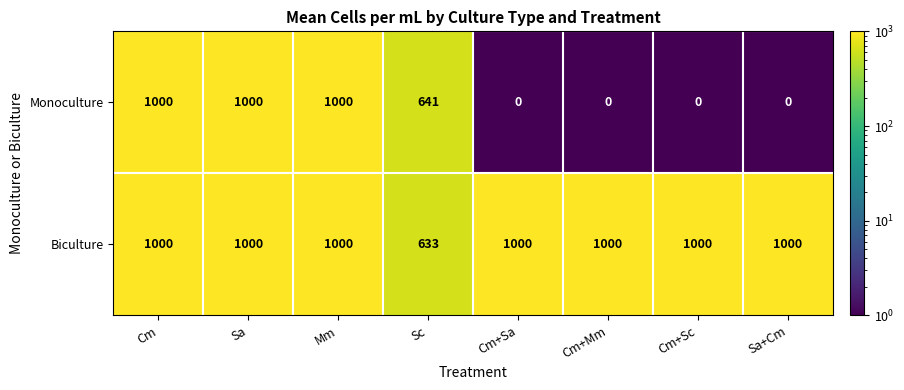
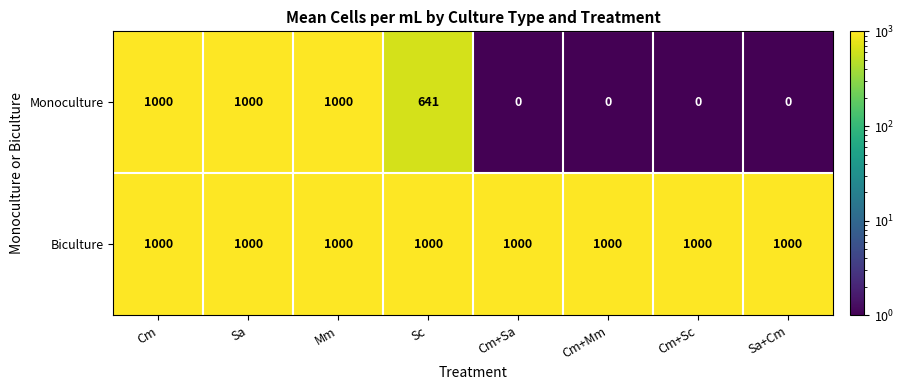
  {
    "Monoculture": {
      "Cm": 1000,
      "Sa": 1000,
      "Mm": 1000,
      "Sc": 641,
      "Cm+Sa": 0,
      "Cm+Mm": 0,
      "Cm+Sc": 0,
      "Sa+Cm": 0
    },
    "Biculture": {
      "Cm": 1000,
      "Sa": 1000,
      "Mm": 1000,
-     "Sc": 633,
+     "Sc": 1000,
      "Cm+Sa": 1000,
      "Cm+Mm": 1000,
      "Cm+Sc": 1000,
      "Sa+Cm": 1000
    }
  }
